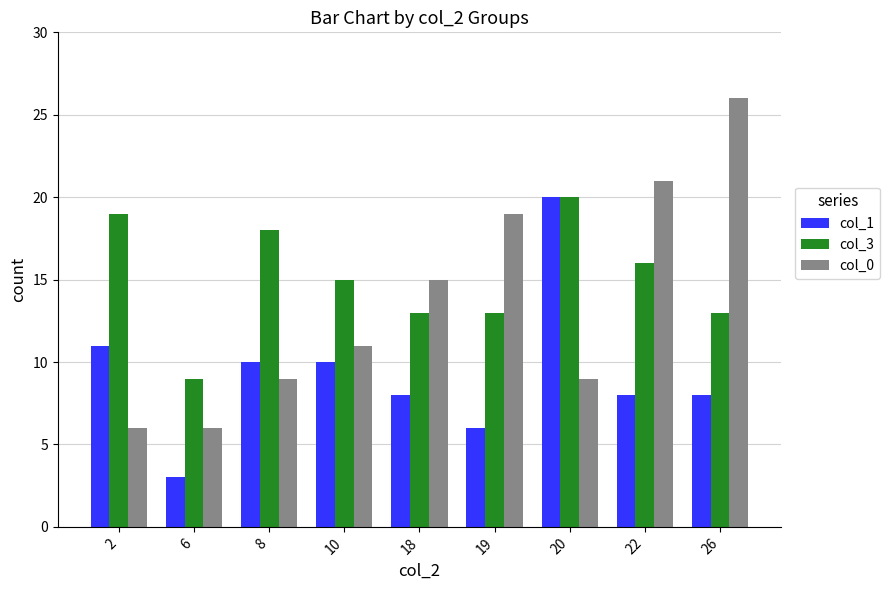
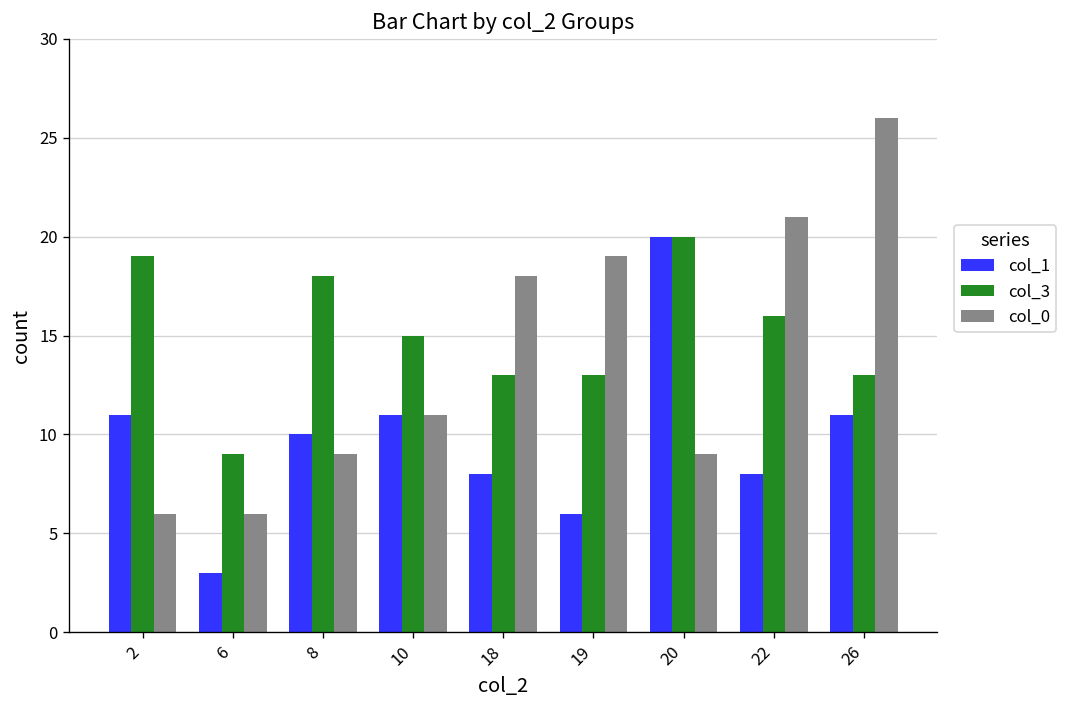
  {
    "col_1": {
      "2": 11,
      "6": 3,
      "8": 10,
-     "10": 10,
+     "10": 11,
      "18": 8,
      "19": 6,
      "20": 20,
      "22": 8,
-     "26": 8
+     "26": 11
    },
    "col_3": {
      "2": 19,
      "6": 9,
      "8": 18,
      "10": 15,
      "18": 13,
      "19": 13,
      "20": 20,
      "22": 16,
      "26": 13
    },
    "col_0": {
      "2": 6,
      "6": 6,
      "8": 9,
      "10": 11,
-     "18": 15,
+     "18": 18,
      "19": 19,
      "20": 9,
      "22": 21,
      "26": 26
    }
  }
